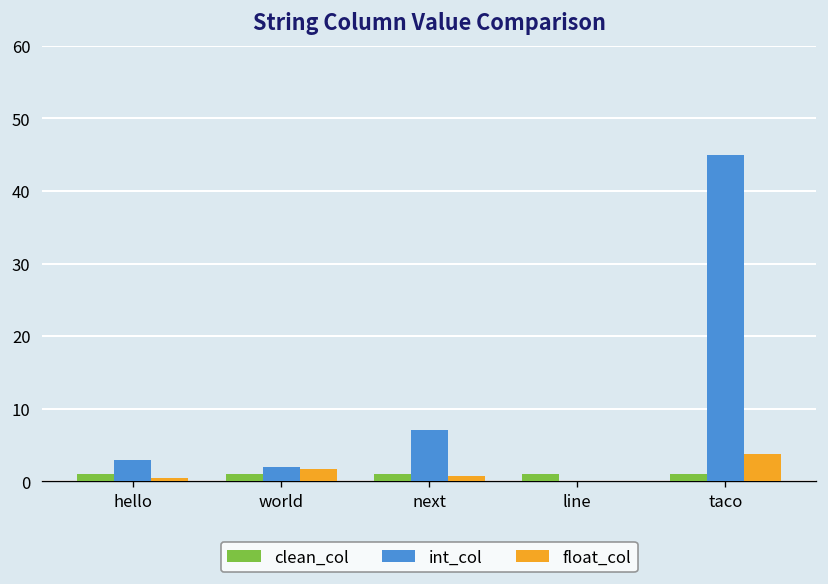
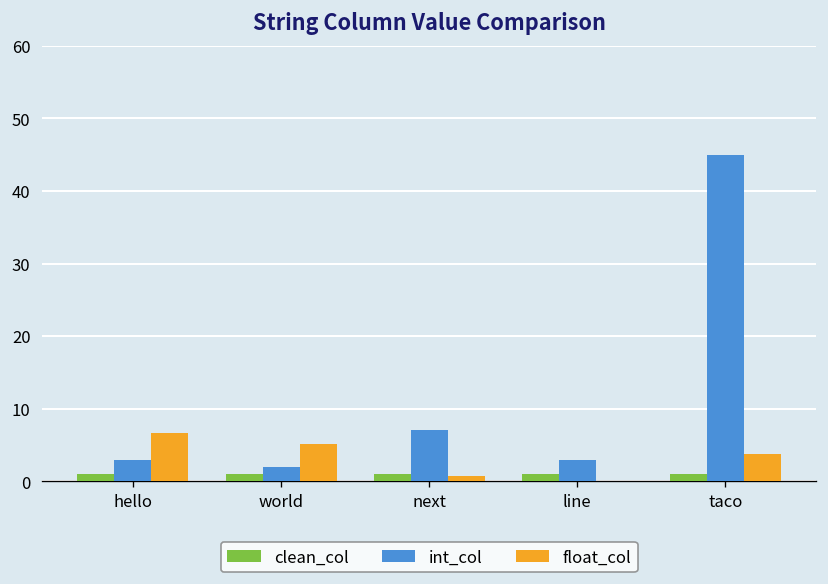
  {
    "clean_col": {
      "hello": 1,
      "world": 1,
      "next": 1,
      "line": 1,
      "taco": 1
    },
    "int_col": {
      "hello": 3,
      "world": 2,
      "next": 7,
-     "line": 0,
+     "line": 3,
      "taco": 45
    },
    "float_col": {
-     "hello": 1,
-     "world": 2,
+     "hello": 7,
+     "world": 5,
      "next": 1,
      "taco": 4
    }
  }
